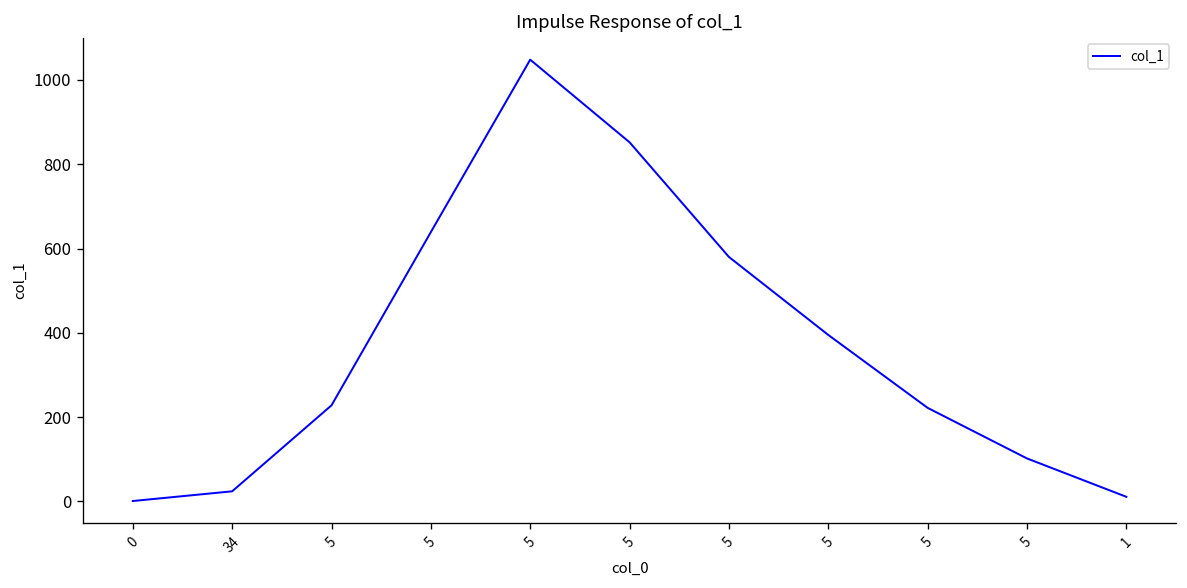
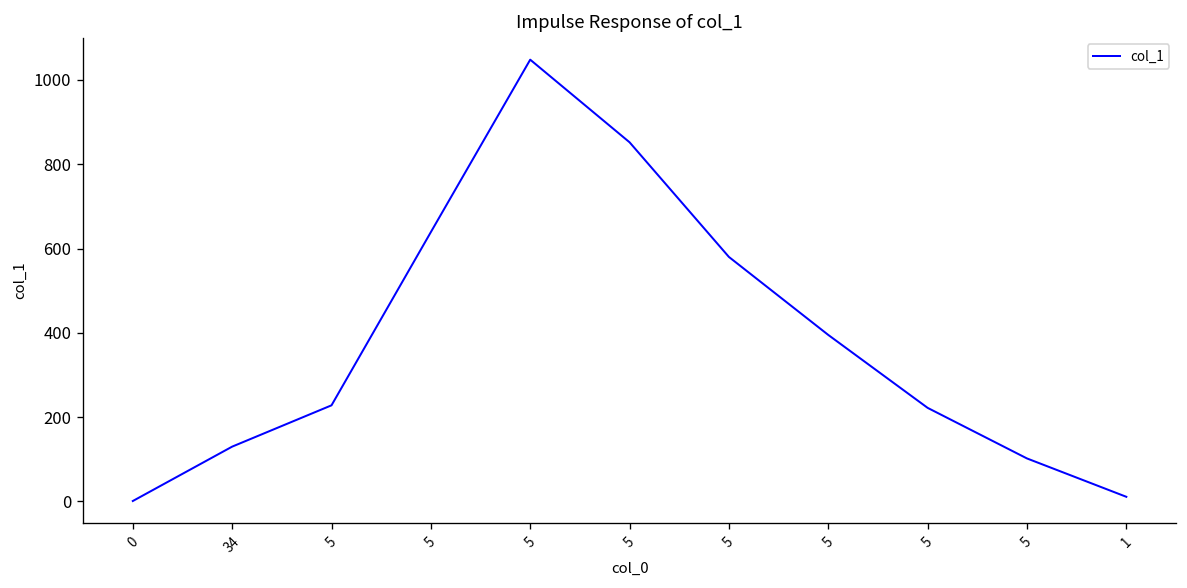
  {
    "0": 0,
-   "34": 20,
+   "34": 130,
    "1": 10
  }
